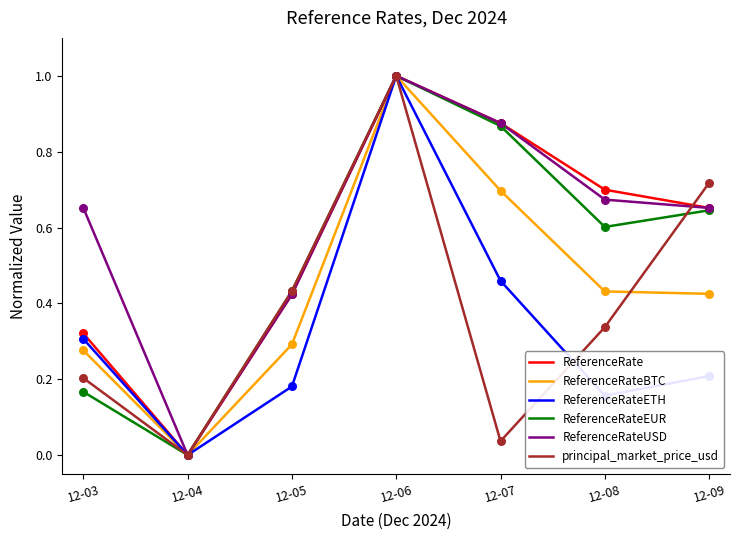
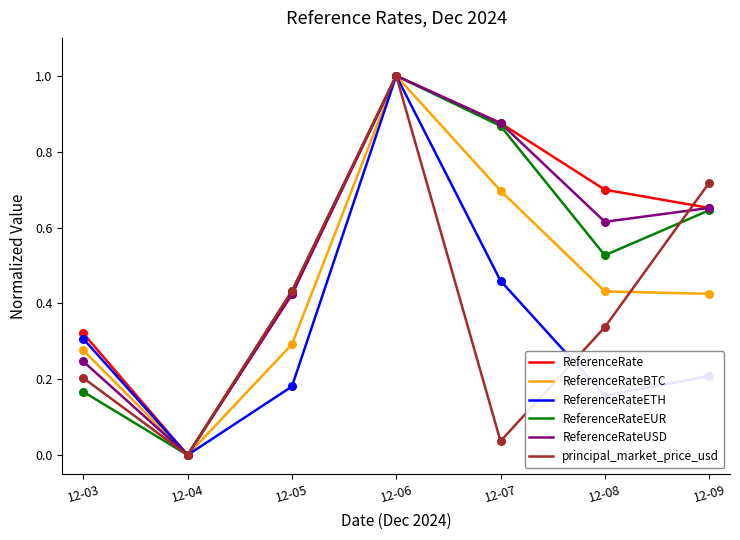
  {
    "ReferenceRate": {
      "12-03": 0.32,
      "12-08": 0.70
    },
    "ReferenceRateBTC": {
      "12-03": 0.28,
      "12-05": 0.29,
      "12-07": 0.70,
      "12-08": 0.43,
      "12-09": 0.43
    },
    "ReferenceRateETH": {
      "12-03": 0.31,
      "12-05": 0.18,
      "12-07": 0.46
    },
    "ReferenceRateEUR": {
      "12-03": 0.17,
      "12-07": 0.87,
-     "12-08": 0.60
+     "12-08": 0.53
    },
    "ReferenceRateUSD": {
-     "12-03": 0.65,
-     "12-08": 0.67
+     "12-03": 0.25,
+     "12-08": 0.62
    },
    "principal_market_price_usd": {
      "12-03": 0.20,
      "12-07": 0.04,
      "12-08": 0.34,
      "12-09": 0.72
    }
  }
